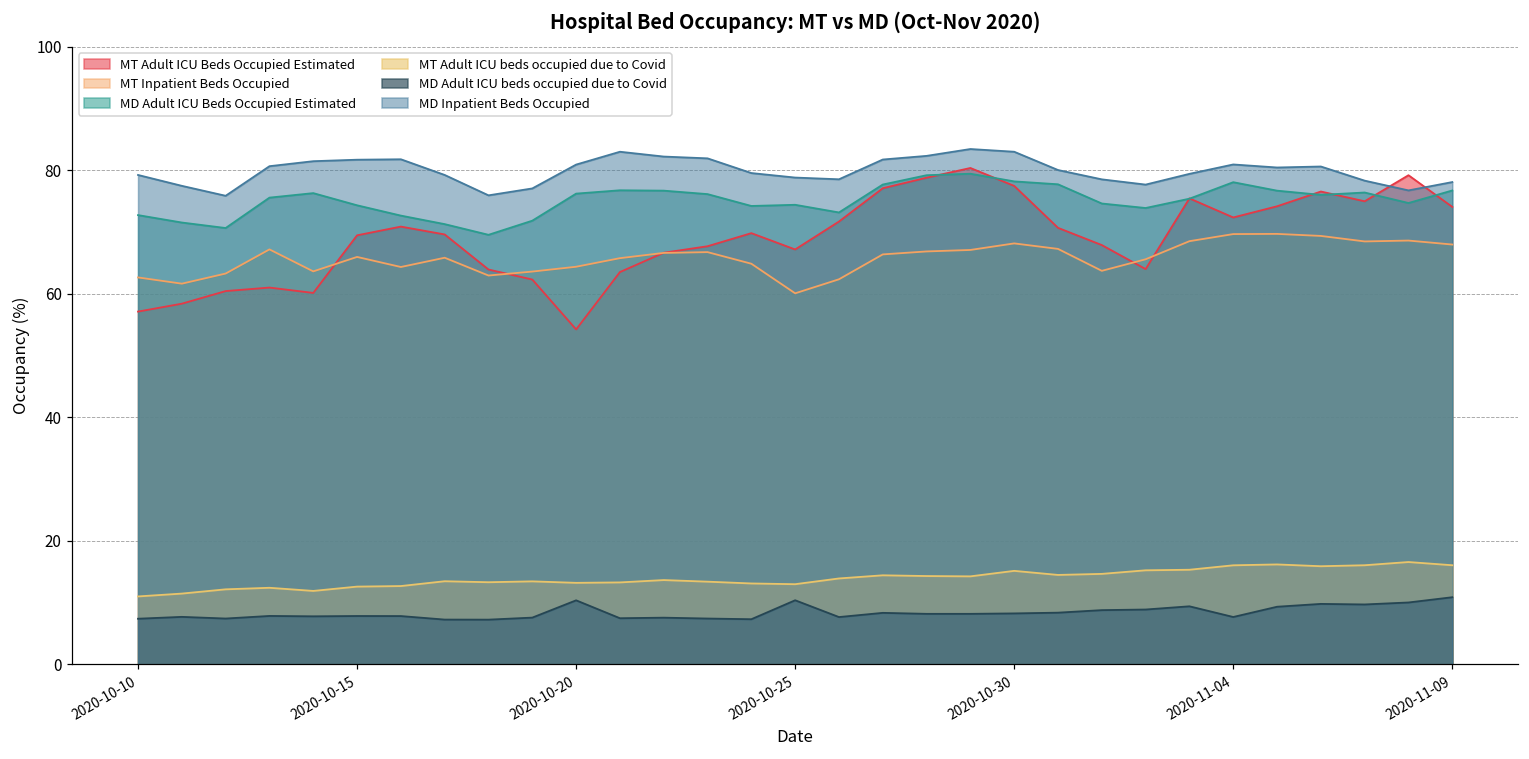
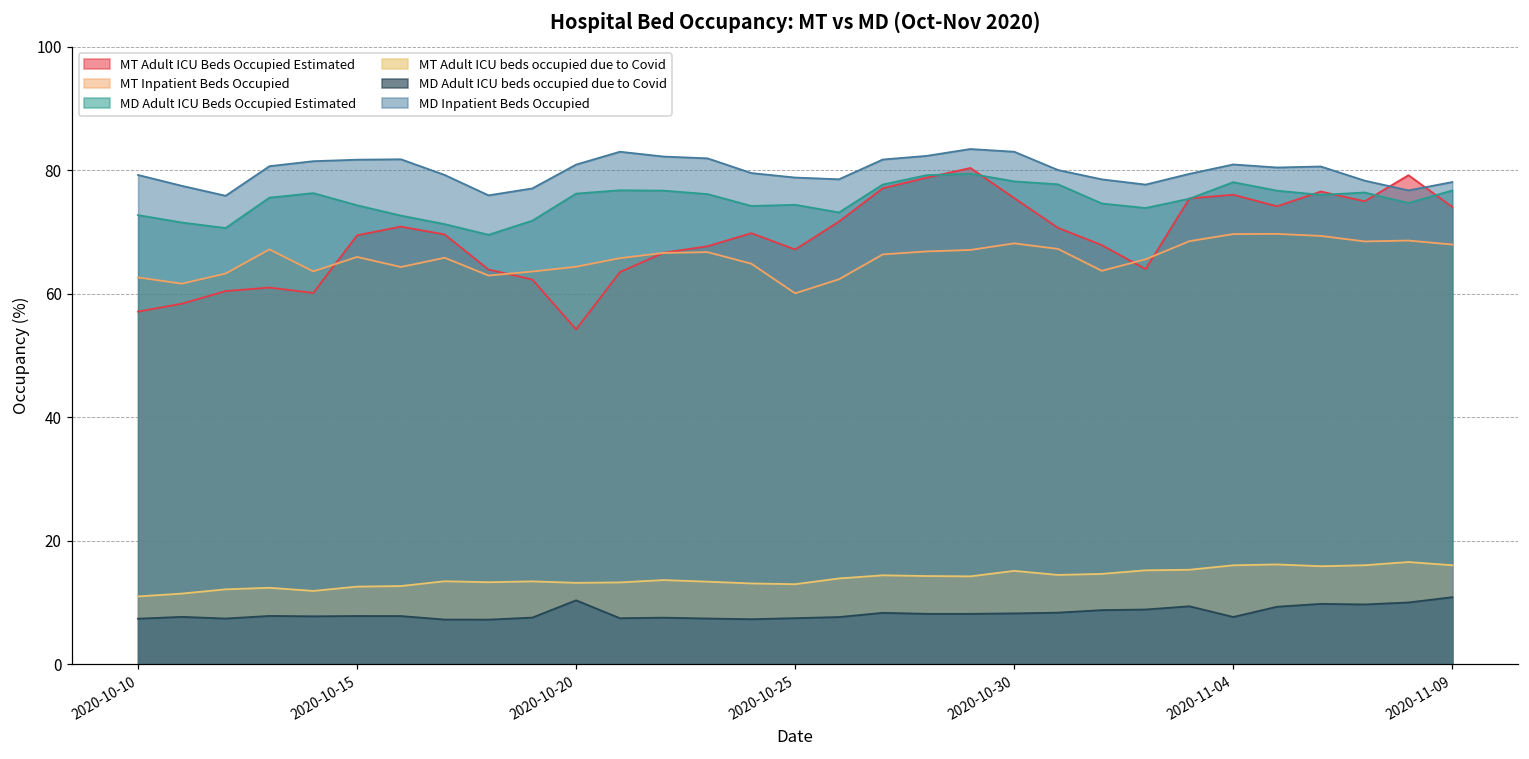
  {
    "MT Adult ICU Beds Occupied Estimated": {
      "2020-10-10": 57,
      "2020-10-15": 69,
      "2020-10-20": 54,
      "2020-10-25": 67,
-     "2020-10-30": 77,
-     "2020-11-04": 72,
+     "2020-10-30": 76,
+     "2020-11-04": 76,
      "2020-11-09": 74
    },
    "MD Adult ICU beds occupied due to Covid": {
      "2020-10-10": 7,
      "2020-10-15": 8,
      "2020-10-20": 10,
-     "2020-10-25": 10,
+     "2020-10-25": 8,
      "2020-10-30": 8,
      "2020-11-04": 8,
      "2020-11-09": 11
    }
  }
